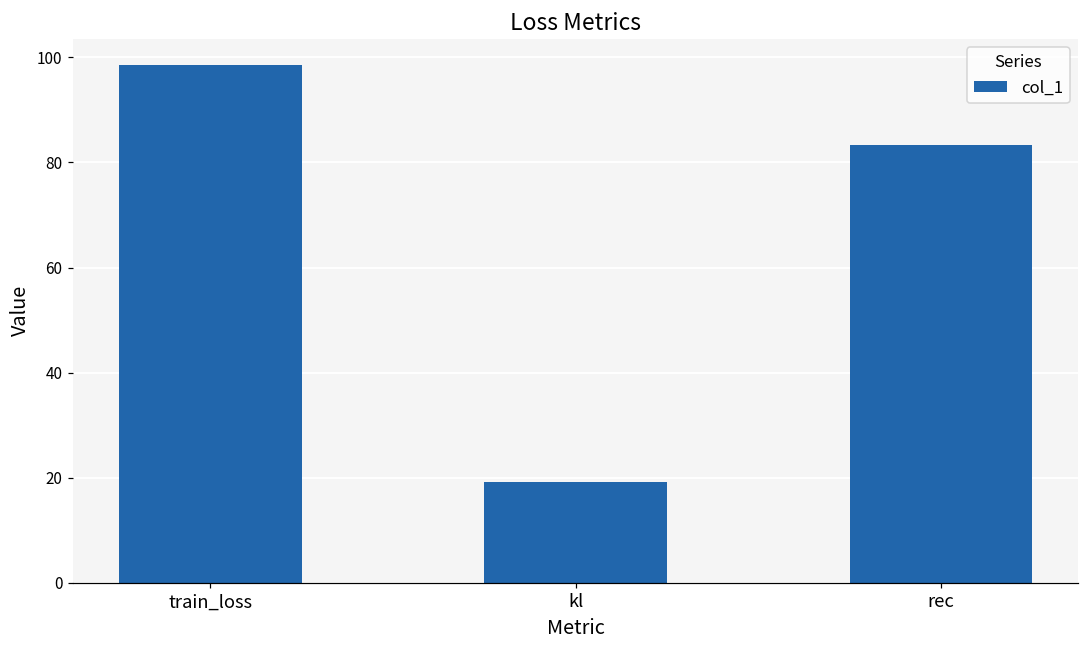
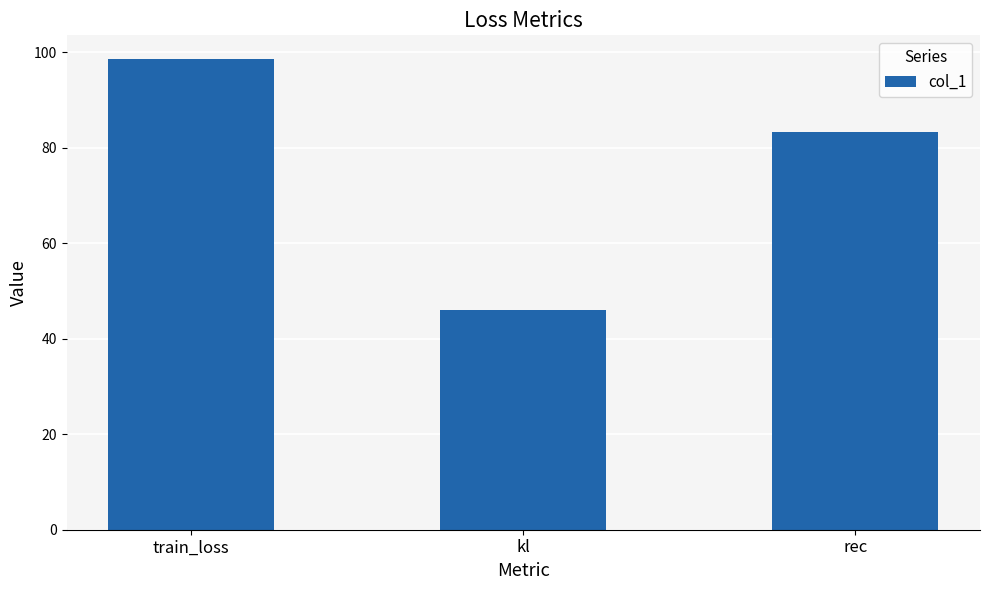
  {
    "train_loss": 99,
-   "kl": 19,
+   "kl": 46,
    "rec": 83
  }
